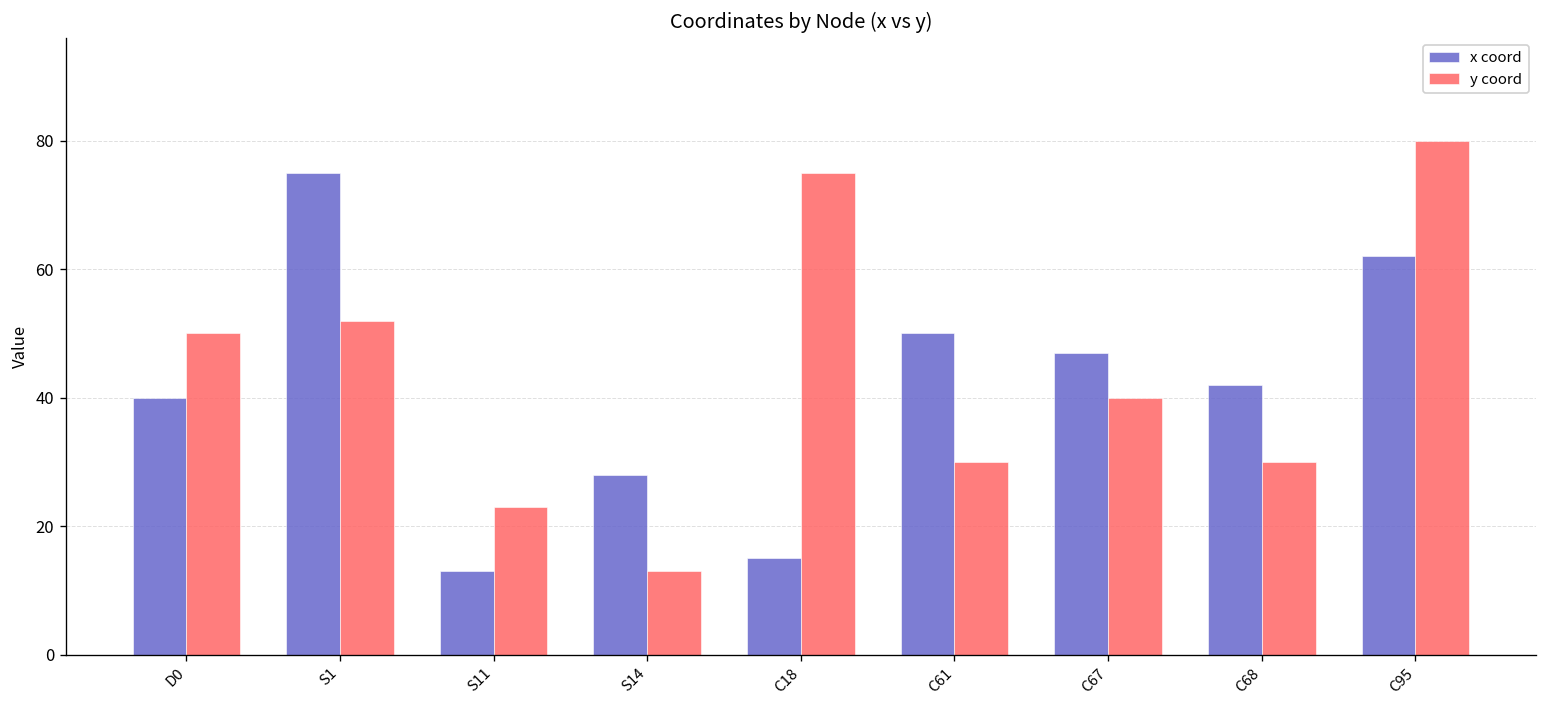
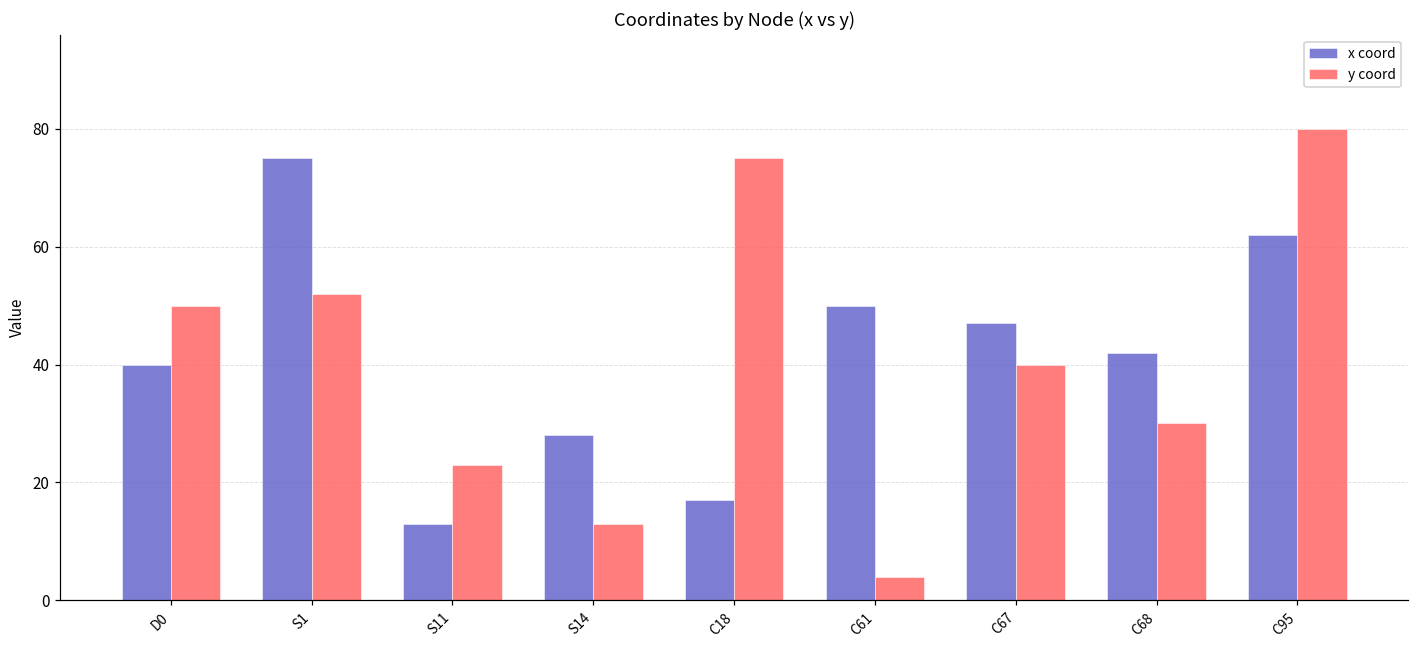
  {
    "x coord": {
      "D0": 40,
      "S1": 75,
      "S11": 13,
      "S14": 28,
-     "C18": 15,
+     "C18": 17,
      "C61": 50,
      "C67": 47,
      "C68": 42,
      "C95": 62
    },
    "y coord": {
      "D0": 50,
      "S1": 52,
      "S11": 23,
      "S14": 13,
      "C18": 75,
-     "C61": 30,
+     "C61": 4,
      "C67": 40,
      "C68": 30,
      "C95": 80
    }
  }
